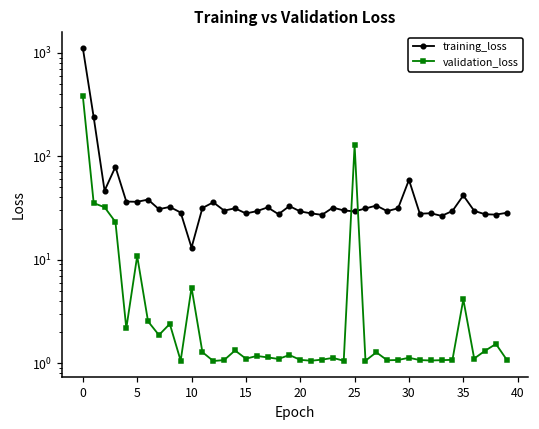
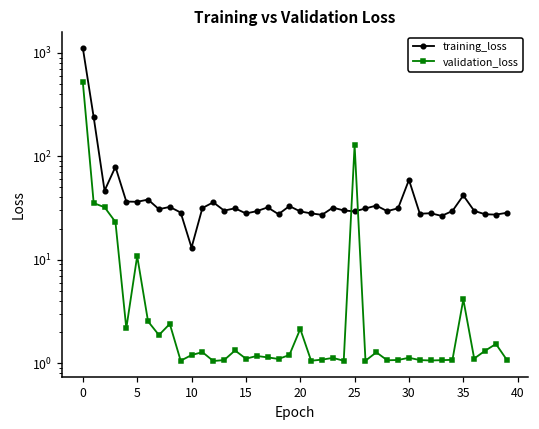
  {
    "training_loss": {
      "0": 1100,
      "5": 36,
      "10": 13,
      "15": 28,
      "20": 29,
      "25": 29,
      "30": 60,
      "35": 40
    },
    "validation_loss": {
-     "0": 380,
+     "0": 500,
      "5": 11,
-     "10": 5,
+     "10": 1.2,
      "15": 1.1,
-     "20": 1.1,
+     "20": 2.1,
      "25": 130,
      "30": 1.1,
      "35": 4
    }
  }
